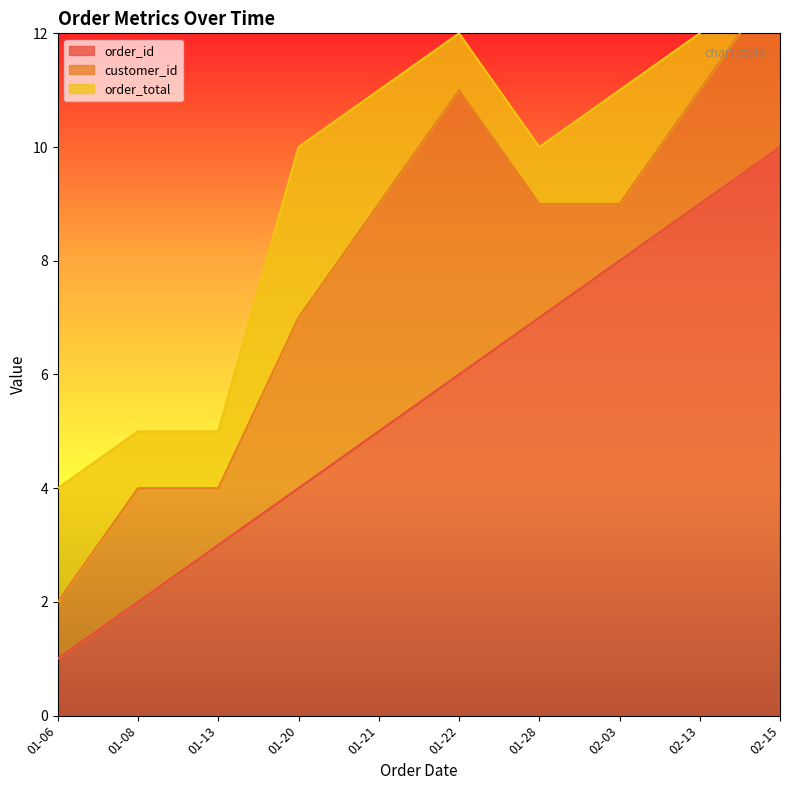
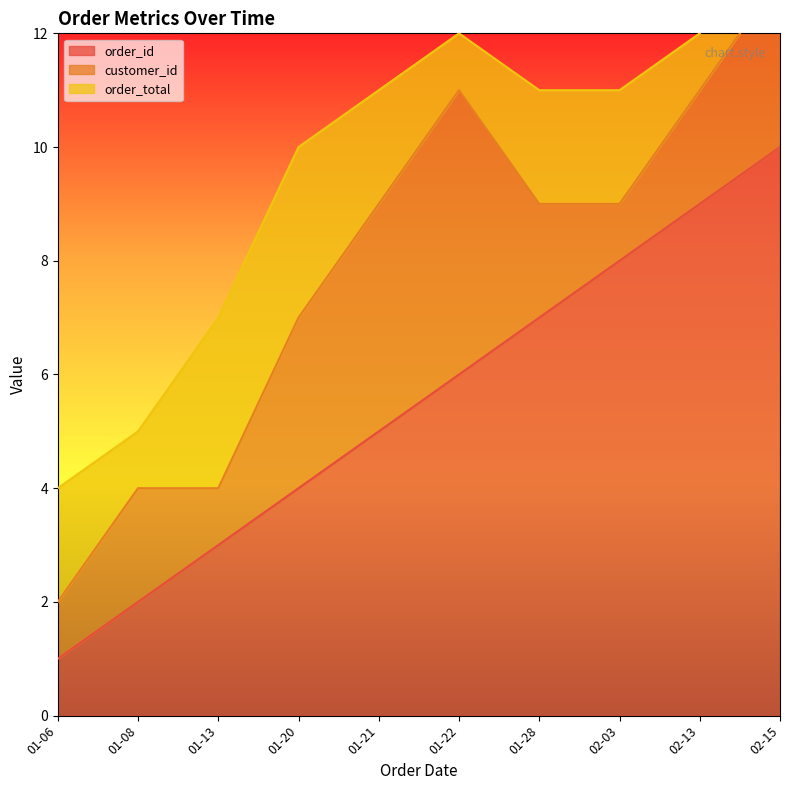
  {
    "order_total": {
      "01-06": 2,
      "01-08": 1,
-     "01-13": 1,
+     "01-13": 3,
      "01-20": 3,
      "01-21": 2,
      "01-22": 1,
-     "01-28": 1,
+     "01-28": 2,
      "02-03": 2,
      "02-13": 1
    }
  }
